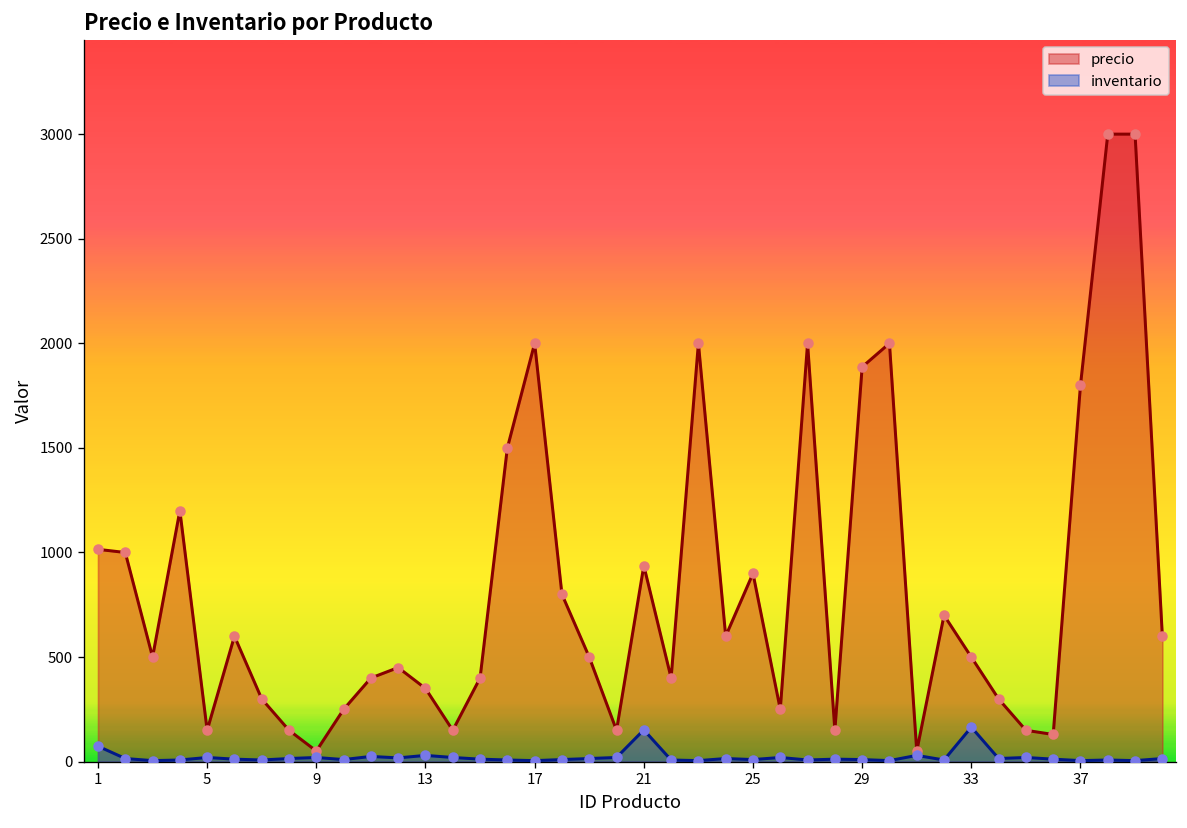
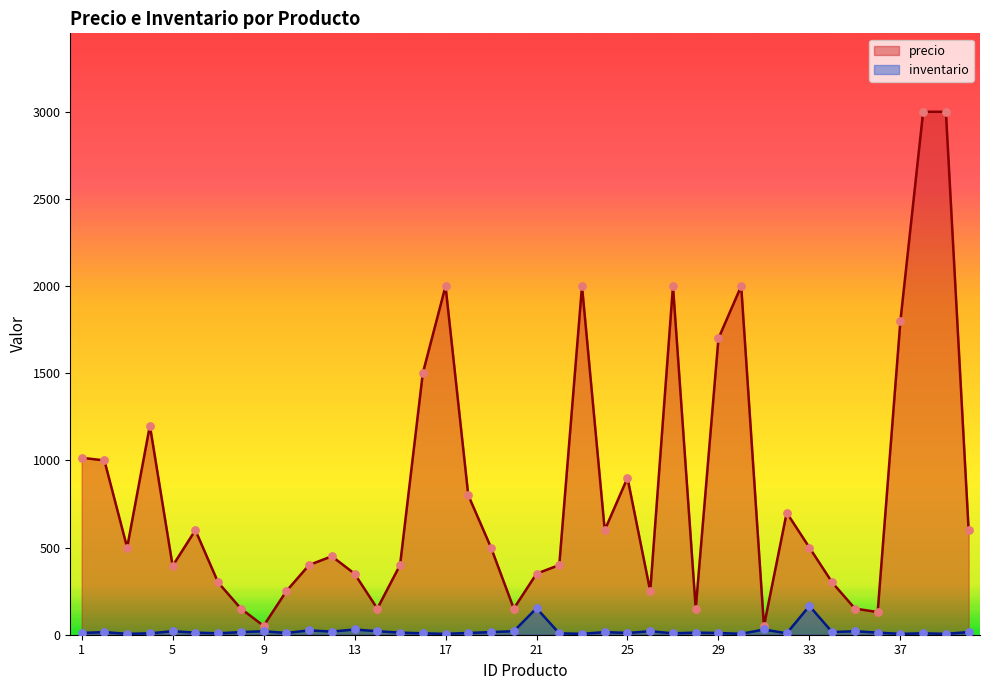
  {
    "precio": {
      "1": 1020,
-     "5": 150,
+     "5": 400,
      "9": 50,
      "13": 350,
      "17": 2000,
-     "21": 940,
+     "21": 350,
      "25": 900,
-     "29": 1890,
+     "29": 1700,
      "33": 500,
      "37": 1800
    },
    "inventario": {
-     "1": 70,
+     "1": 10,
      "5": 20,
      "9": 20,
      "13": 30,
      "17": 10,
      "21": 150,
      "25": 10,
      "29": 10,
      "33": 170,
      "37": 10
    }
  }
